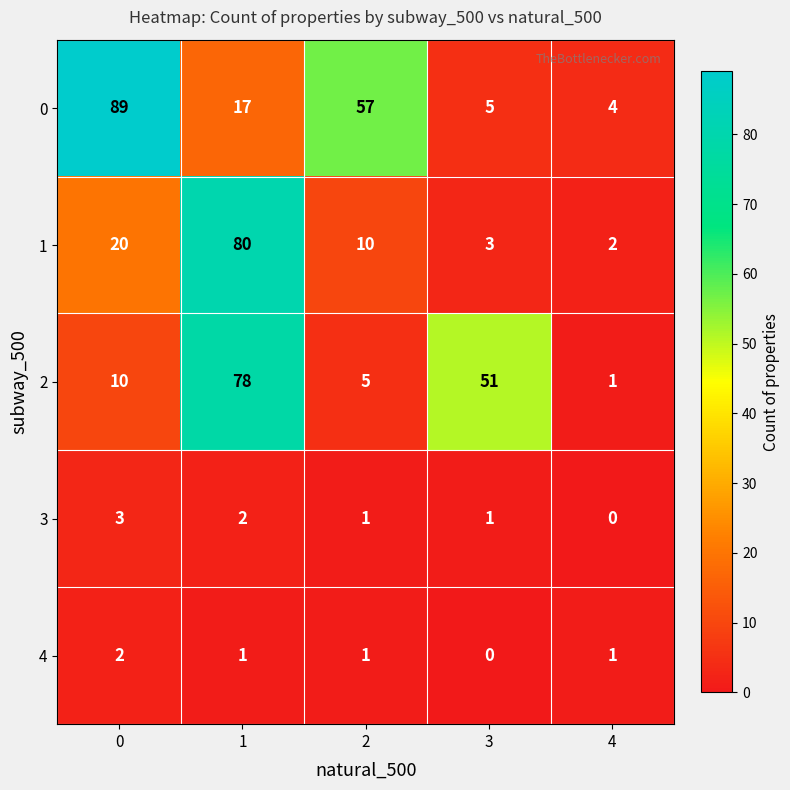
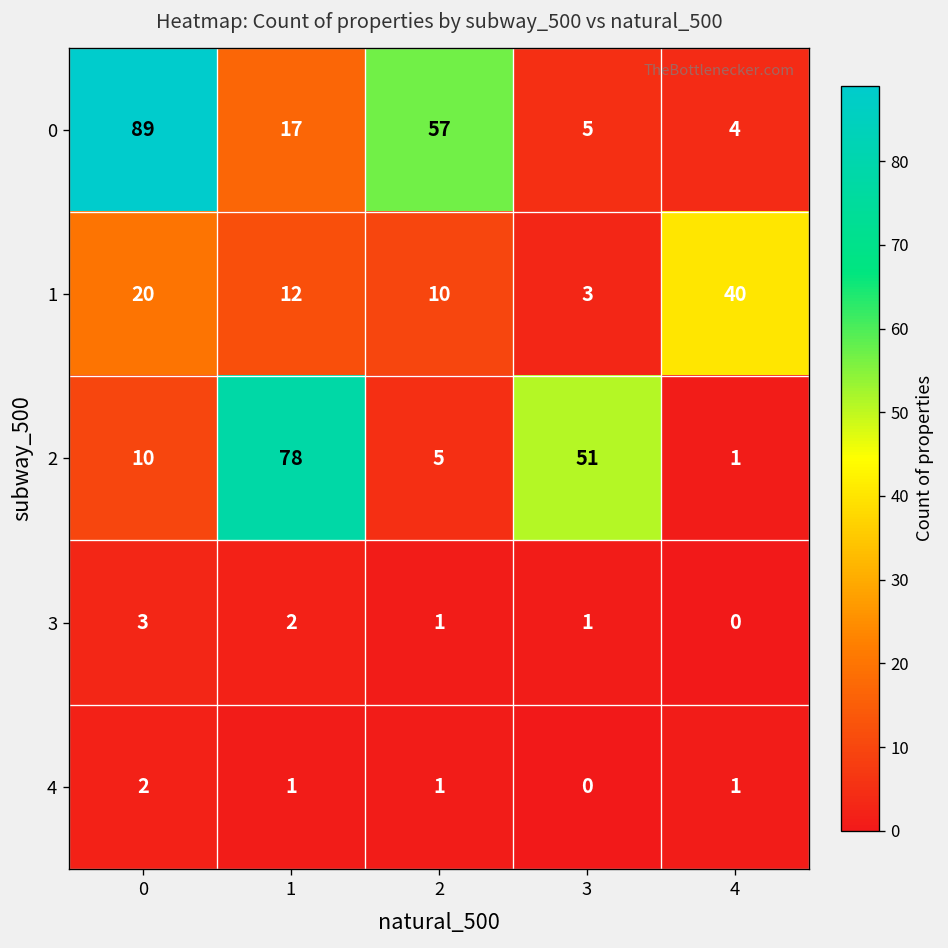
  {
    "0": {
      "0": 89,
      "1": 17,
      "2": 57,
      "3": 5
    },
    "1": {
      "0": 20,
-     "1": 80,
+     "1": 12,
      "2": 10,
      "3": 3,
-     "4": 2
+     "4": 40
    },
    "2": {
      "0": 10,
      "1": 78,
      "2": 5,
      "3": 51,
      "4": 1
    },
    "3": {
      "0": 3,
      "1": 2,
      "2": 1,
      "3": 1,
      "4": 0
    },
    "4": {
      "0": 2,
      "1": 1,
      "2": 1,
      "3": 0,
      "4": 1
    }
  }
